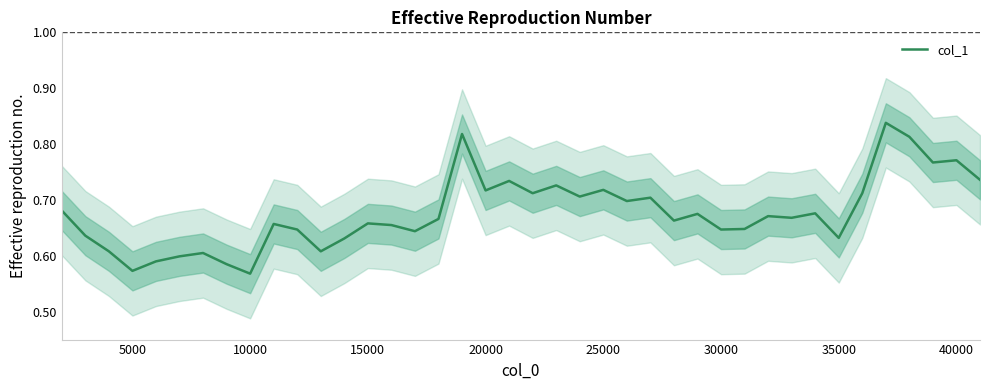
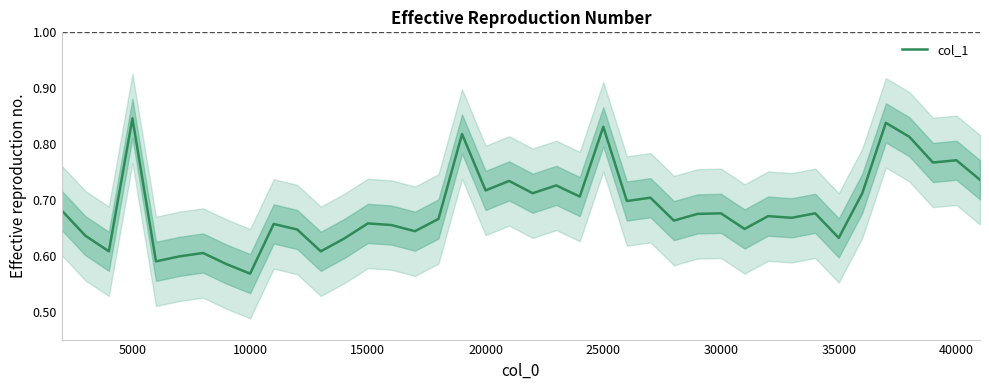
  {
    "col_1": {
-     "5000": 0.57,
+     "5000": 0.85,
      "10000": 0.57,
      "15000": 0.66,
      "20000": 0.72,
-     "25000": 0.72,
-     "30000": 0.65,
+     "25000": 0.83,
+     "30000": 0.68,
      "35000": 0.63,
      "40000": 0.77
    }
  }
